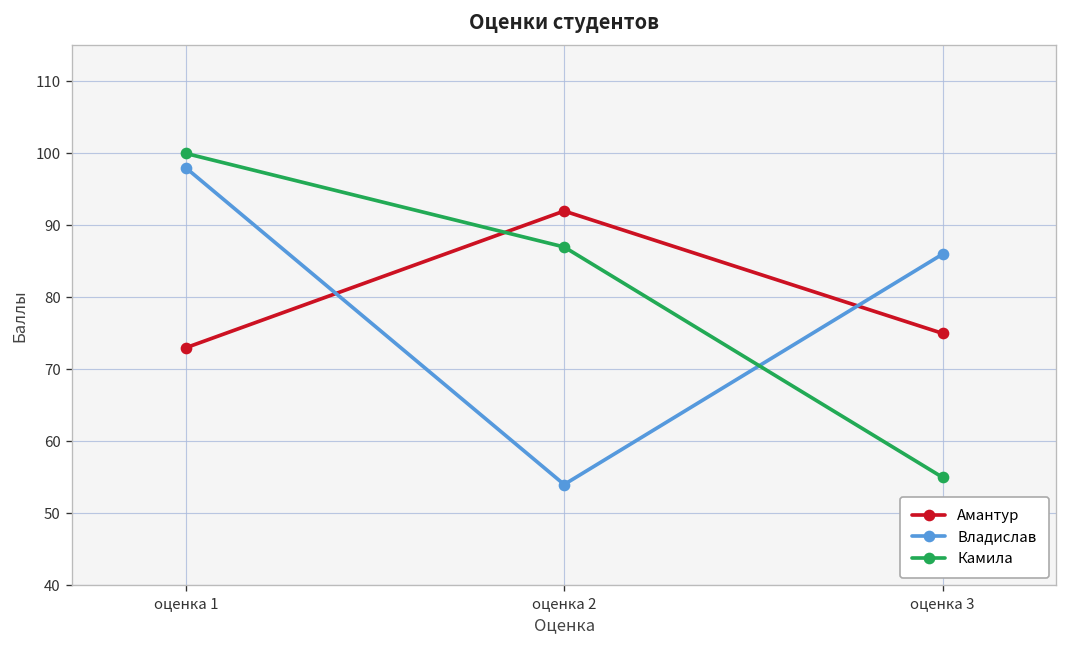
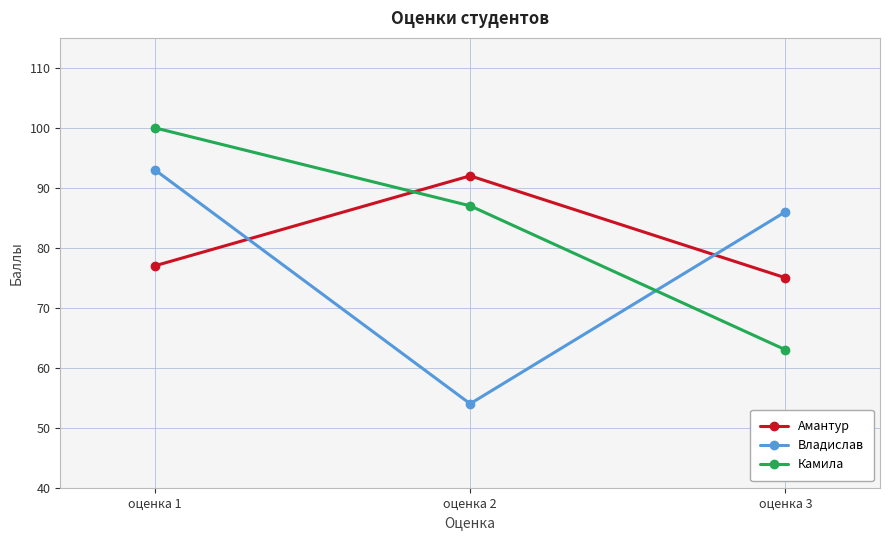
  {
    "Амантур": {
-     "оценка 1": 73,
+     "оценка 1": 77,
      "оценка 2": 92,
      "оценка 3": 75
    },
    "Владислав": {
-     "оценка 1": 98,
+     "оценка 1": 93,
      "оценка 2": 54,
      "оценка 3": 86
    },
    "Камила": {
      "оценка 1": 100,
      "оценка 2": 87,
-     "оценка 3": 55
+     "оценка 3": 63
    }
  }
